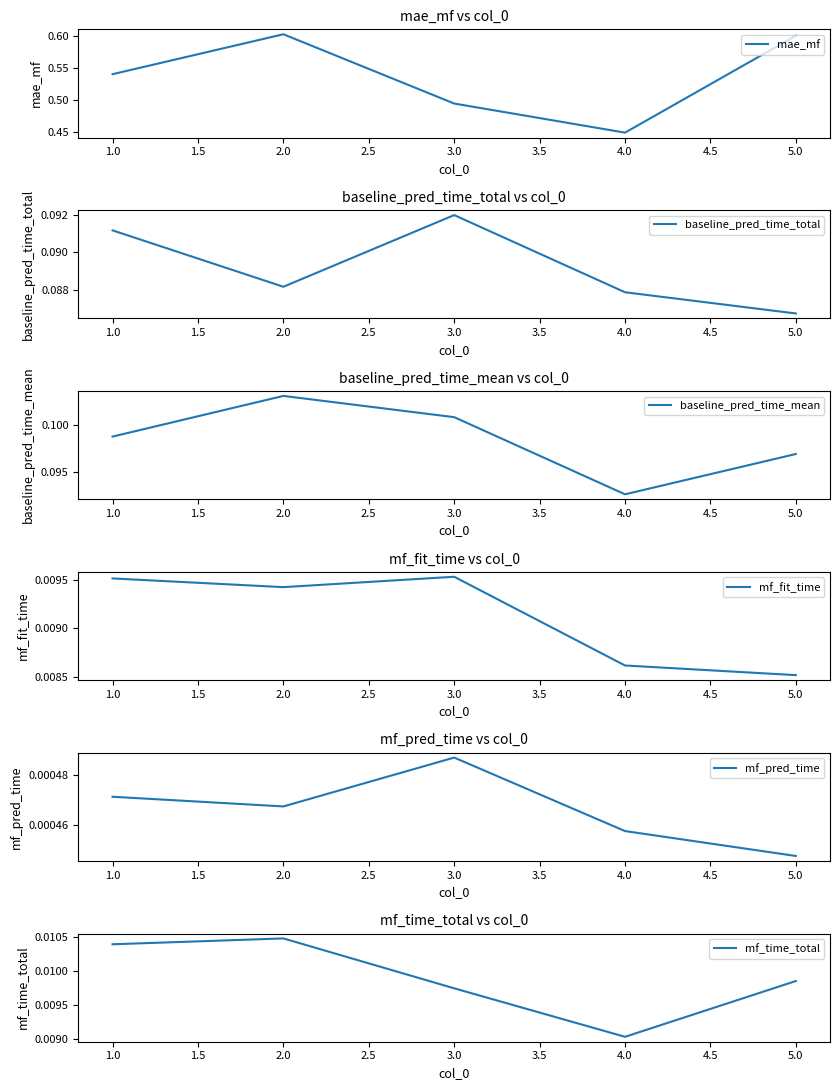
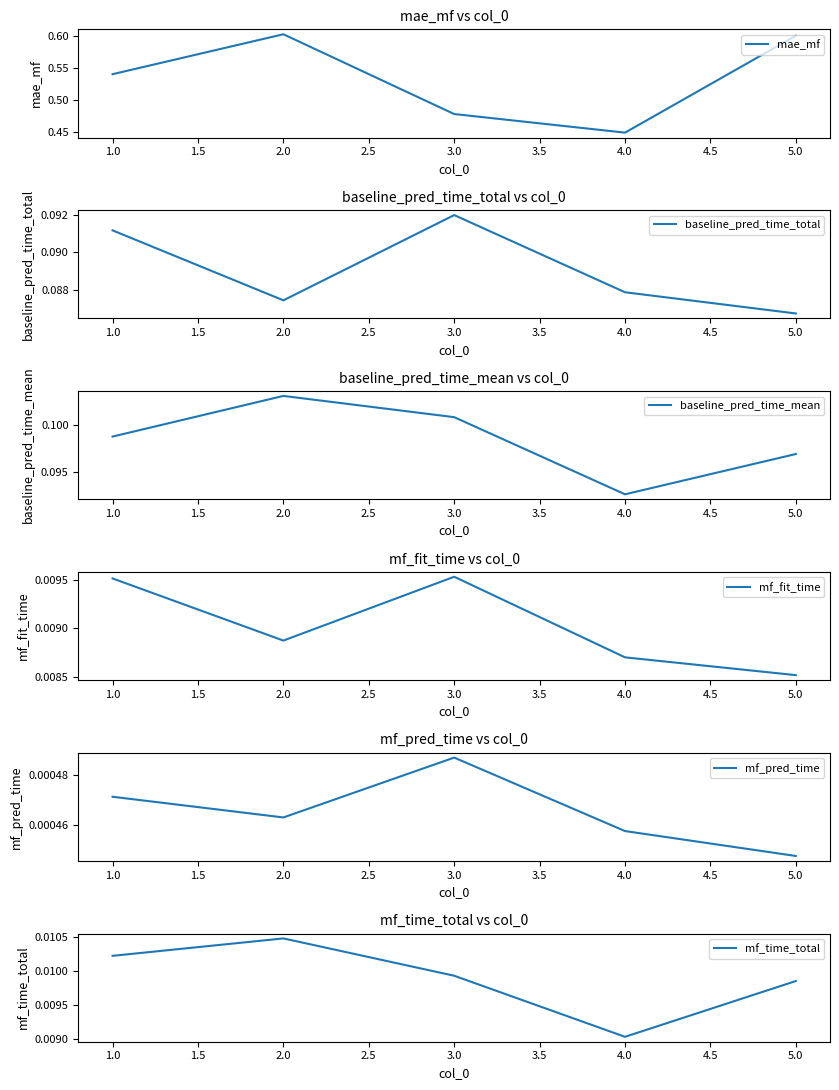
  {
    "mae_mf vs col_0": {
      "1.0": 0.54,
      "2.0": 0.60,
-     "3.0": 0.49,
+     "3.0": 0.48,
      "4.0": 0.45
    },
    "baseline_pred_time_total vs col_0": {
      "1.0": 0.0912,
-     "2.0": 0.0882,
+     "2.0": 0.0874,
      "3.0": 0.0920,
      "4.0": 0.0879,
      "5.0": 0.0867
    },
    "baseline_pred_time_mean vs col_0": {
      "1.0": 0.099,
      "2.0": 0.103,
      "3.0": 0.101,
      "4.0": 0.093,
      "5.0": 0.097
    },
    "mf_fit_time vs col_0": {
      "1.0": 0.0095,
-     "2.0": 0.0094,
+     "2.0": 0.0089,
      "3.0": 0.0095,
-     "4.0": 0.0086,
+     "4.0": 0.0087,
      "5.0": 0.0085
    },
    "mf_pred_time vs col_0": {
      "1.0": 0.000471,
-     "2.0": 0.000467,
+     "2.0": 0.000463,
      "3.0": 0.000487,
      "4.0": 0.000458,
      "5.0": 0.000448
    },
    "mf_time_total vs col_0": {
-     "1.0": 0.0104,
+     "1.0": 0.0102,
      "2.0": 0.0105,
-     "3.0": 0.0097,
+     "3.0": 0.0099,
      "4.0": 0.0090,
      "5.0": 0.0099
    }
  }
